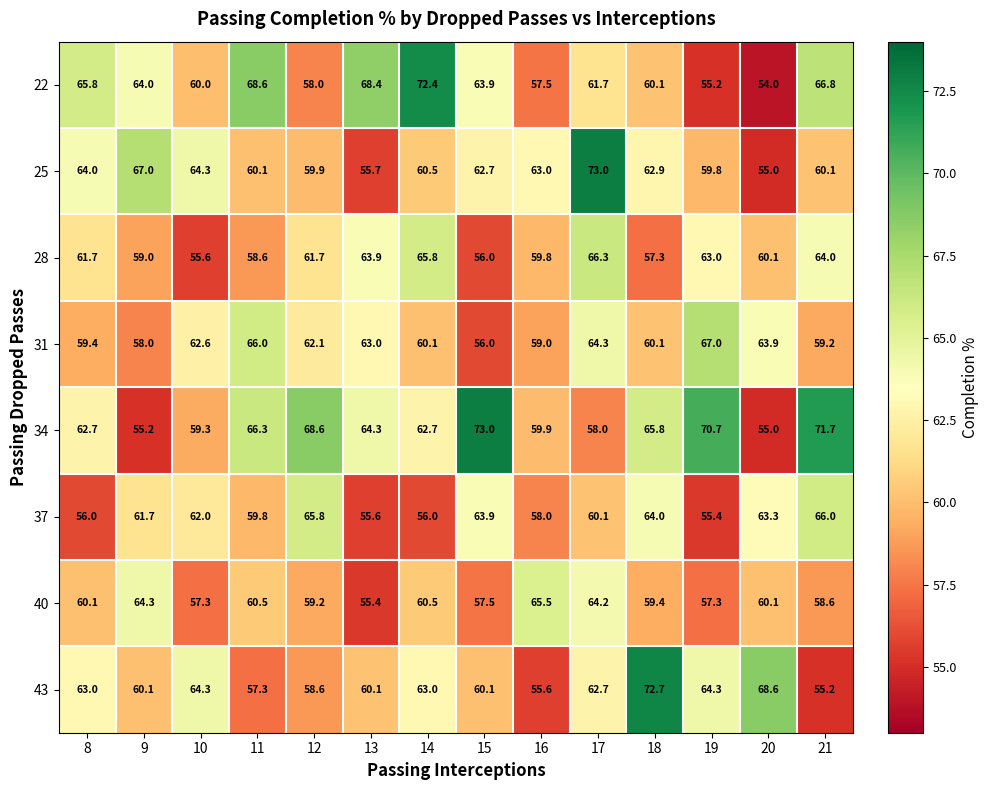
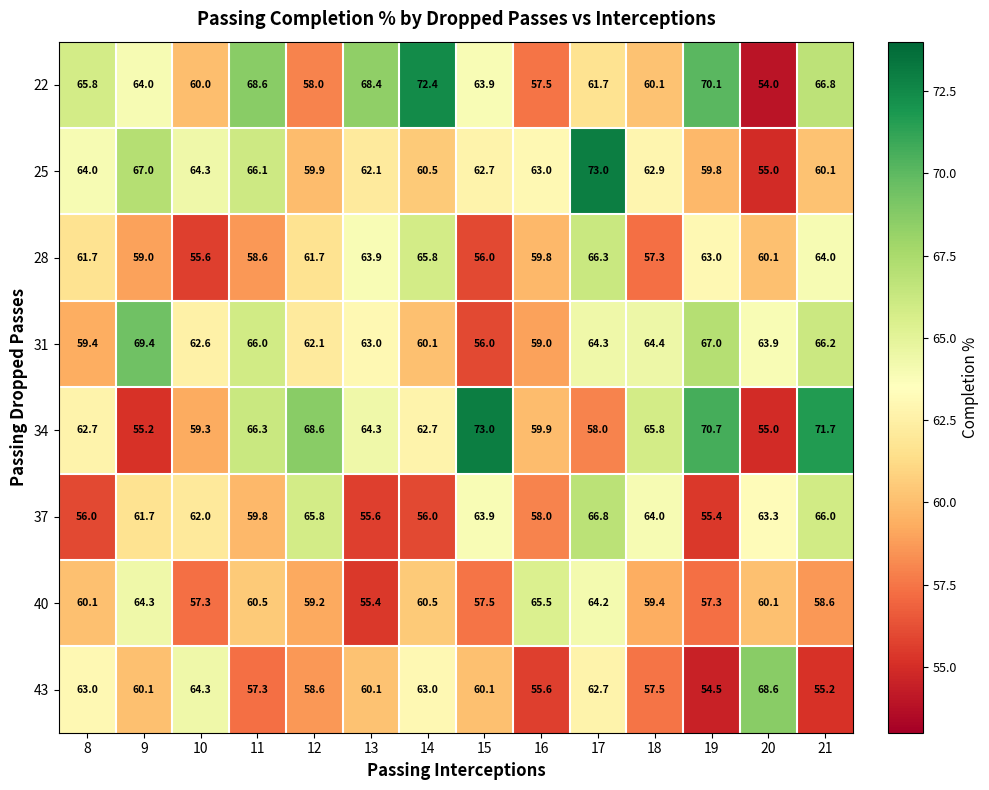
  {
    "22": {
      "8": 65.8,
      "9": 64.0,
      "10": 60.0,
      "11": 68.6,
      "12": 58.0,
      "13": 68.4,
      "14": 72.4,
      "15": 63.9,
      "16": 57.5,
      "17": 61.7,
      "18": 60.1,
-     "19": 55.2,
+     "19": 70.1,
      "20": 54.0,
      "21": 66.8
    },
    "25": {
      "8": 64.0,
      "9": 67.0,
      "10": 64.3,
-     "11": 60.1,
+     "11": 66.1,
      "12": 59.9,
-     "13": 55.7,
+     "13": 62.1,
      "14": 60.5,
      "15": 62.7,
      "16": 63.0,
      "17": 73.0,
      "18": 62.9,
      "19": 59.8,
      "20": 55.0,
      "21": 60.1
    },
    "28": {
      "8": 61.7,
      "9": 59.0,
      "10": 55.6,
      "11": 58.6,
      "12": 61.7,
      "13": 63.9,
      "14": 65.8,
      "15": 56.0,
      "16": 59.8,
      "17": 66.3,
      "18": 57.3,
      "19": 63.0,
      "20": 60.1,
      "21": 64.0
    },
    "31": {
      "8": 59.4,
-     "9": 58.0,
+     "9": 69.4,
      "10": 62.6,
      "11": 66.0,
      "12": 62.1,
      "13": 63.0,
      "14": 60.1,
      "15": 56.0,
      "16": 59.0,
      "17": 64.3,
-     "18": 60.1,
+     "18": 64.4,
      "19": 67.0,
      "20": 63.9,
-     "21": 59.2
+     "21": 66.2
    },
    "34": {
      "8": 62.7,
      "9": 55.2,
      "10": 59.3,
      "11": 66.3,
      "12": 68.6,
      "13": 64.3,
      "14": 62.7,
      "15": 73.0,
      "16": 59.9,
      "17": 58.0,
      "18": 65.8,
      "19": 70.7,
      "20": 55.0,
      "21": 71.7
    },
    "37": {
      "8": 56.0,
      "9": 61.7,
      "10": 62.0,
      "11": 59.8,
      "12": 65.8,
      "13": 55.6,
      "14": 56.0,
      "15": 63.9,
      "16": 58.0,
-     "17": 60.1,
+     "17": 66.8,
      "18": 64.0,
      "19": 55.4,
      "20": 63.3,
      "21": 66.0
    },
    "40": {
      "8": 60.1,
      "9": 64.3,
      "10": 57.3,
      "11": 60.5,
      "12": 59.2,
      "13": 55.4,
      "14": 60.5,
      "15": 57.5,
      "16": 65.5,
      "17": 64.2,
      "18": 59.4,
      "19": 57.3,
      "20": 60.1,
      "21": 58.6
    },
    "43": {
      "8": 63.0,
      "9": 60.1,
      "10": 64.3,
      "11": 57.3,
      "12": 58.6,
      "13": 60.1,
      "14": 63.0,
      "15": 60.1,
      "16": 55.6,
      "17": 62.7,
-     "18": 72.7,
-     "19": 64.3,
+     "18": 57.5,
+     "19": 54.5,
      "20": 68.6,
      "21": 55.2
    }
  }
